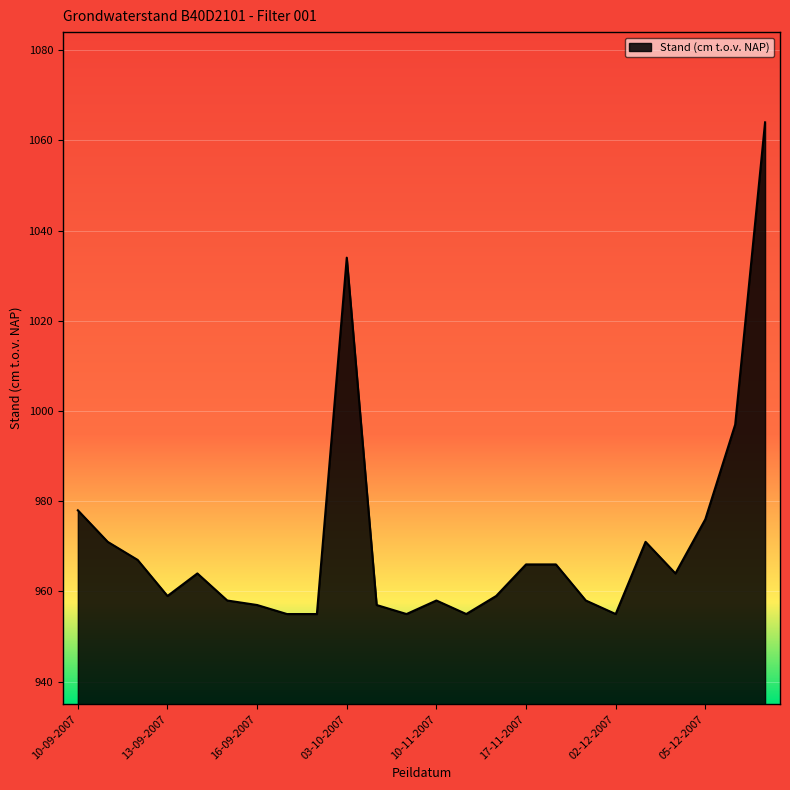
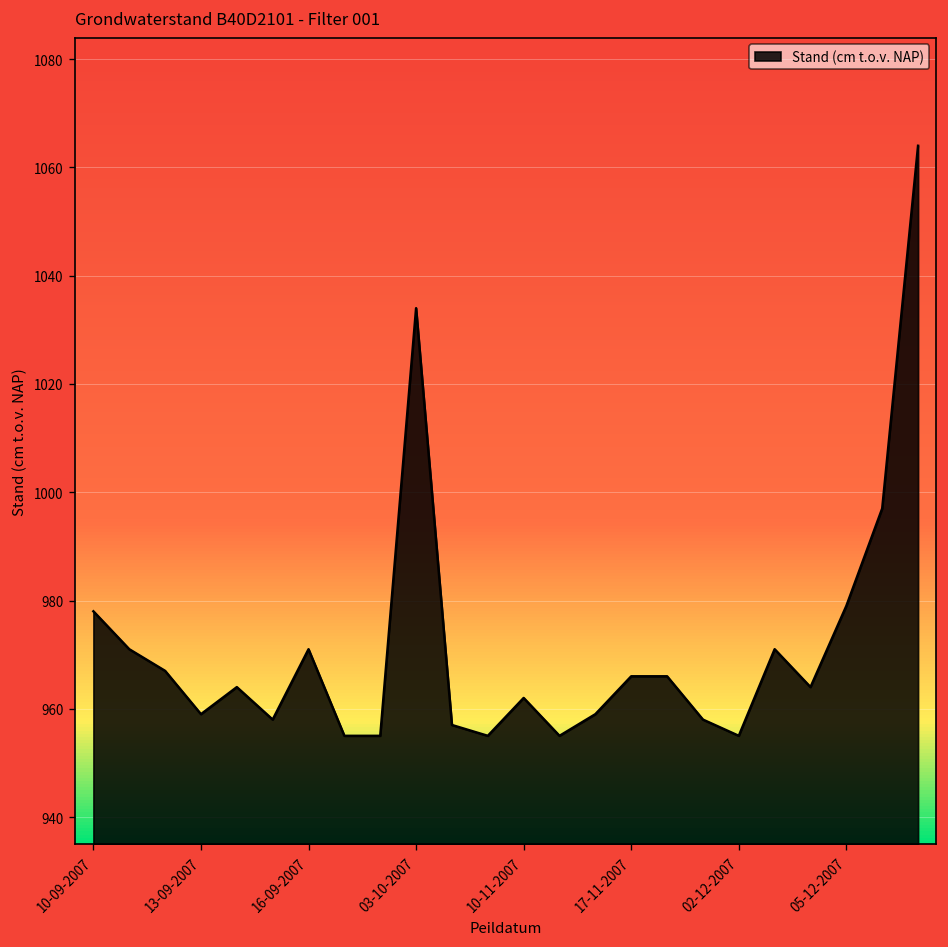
  {
    "10-09-2007": 978,
    "13-09-2007": 959,
-   "16-09-2007": 957,
+   "16-09-2007": 971,
    "03-10-2007": 1034,
-   "10-11-2007": 958,
+   "10-11-2007": 962,
    "17-11-2007": 966,
    "02-12-2007": 955,
-   "05-12-2007": 976
+   "05-12-2007": 979
  }
